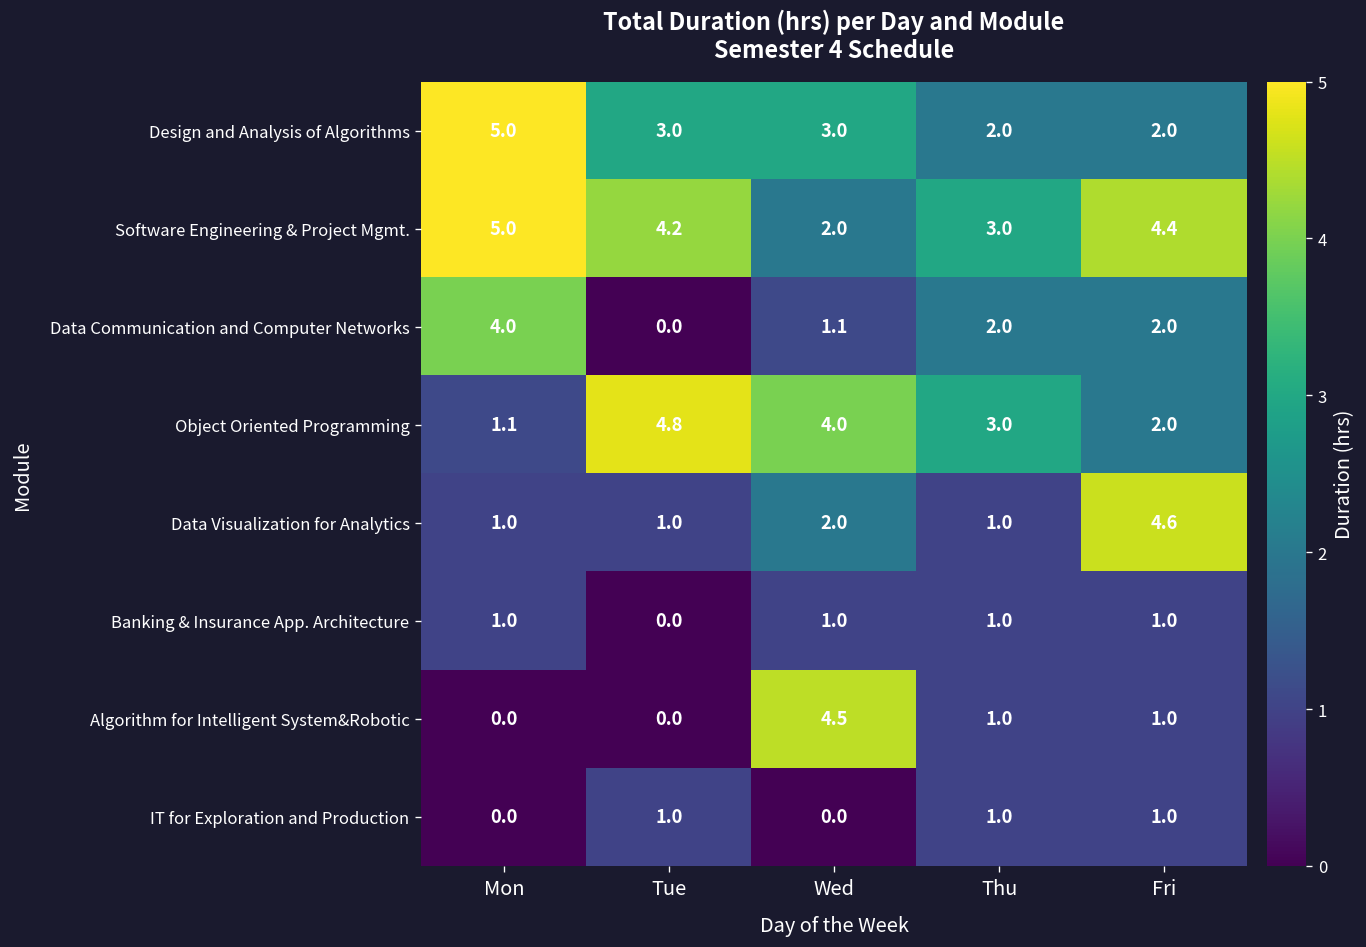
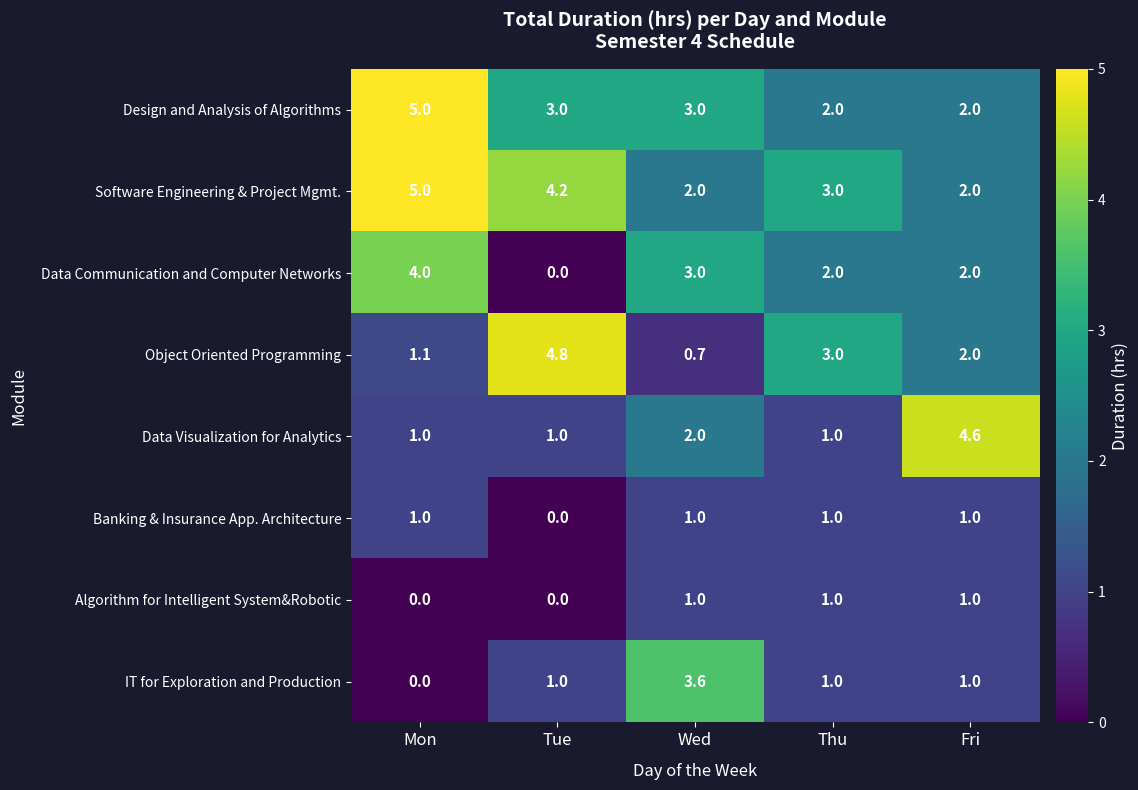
  {
    "Design and Analysis of Algorithms": {
      "Mon": 5.0,
      "Tue": 3.0,
      "Wed": 3.0,
      "Thu": 2.0,
      "Fri": 2.0
    },
    "Software Engineering & Project Mgmt.": {
      "Mon": 5.0,
      "Tue": 4.2,
      "Wed": 2.0,
      "Thu": 3.0,
-     "Fri": 4.4
+     "Fri": 2.0
    },
    "Data Communication and Computer Networks": {
      "Mon": 4.0,
      "Tue": 0.0,
-     "Wed": 1.1,
+     "Wed": 3.0,
      "Thu": 2.0,
      "Fri": 2.0
    },
    "Object Oriented Programming": {
      "Mon": 1.1,
      "Tue": 4.8,
-     "Wed": 4.0,
+     "Wed": 0.7,
      "Thu": 3.0,
      "Fri": 2.0
    },
    "Data Visualization for Analytics": {
      "Mon": 1.0,
      "Tue": 1.0,
      "Wed": 2.0,
      "Thu": 1.0,
      "Fri": 4.6
    },
    "Banking & Insurance App. Architecture": {
      "Mon": 1.0,
      "Tue": 0.0,
      "Wed": 1.0,
      "Thu": 1.0,
      "Fri": 1.0
    },
    "Algorithm for Intelligent System&Robotic": {
      "Mon": 0.0,
      "Tue": 0.0,
-     "Wed": 4.5,
+     "Wed": 1.0,
      "Thu": 1.0,
      "Fri": 1.0
    },
    "IT for Exploration and Production": {
      "Mon": 0.0,
      "Tue": 1.0,
-     "Wed": 0.0,
+     "Wed": 3.6,
      "Thu": 1.0,
      "Fri": 1.0
    }
  }
